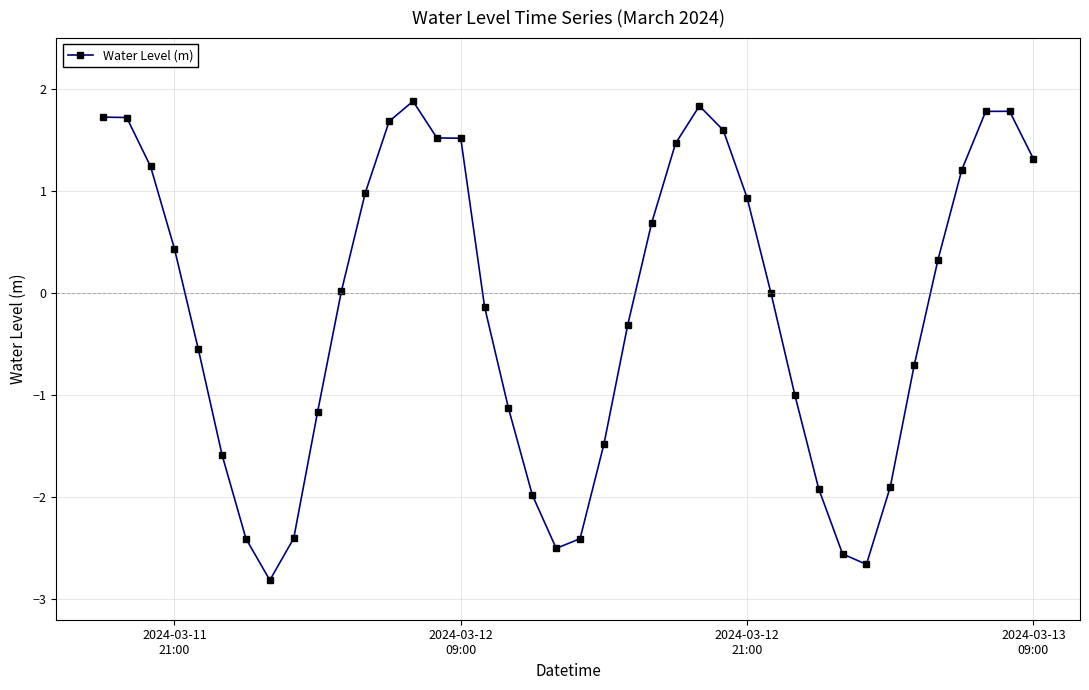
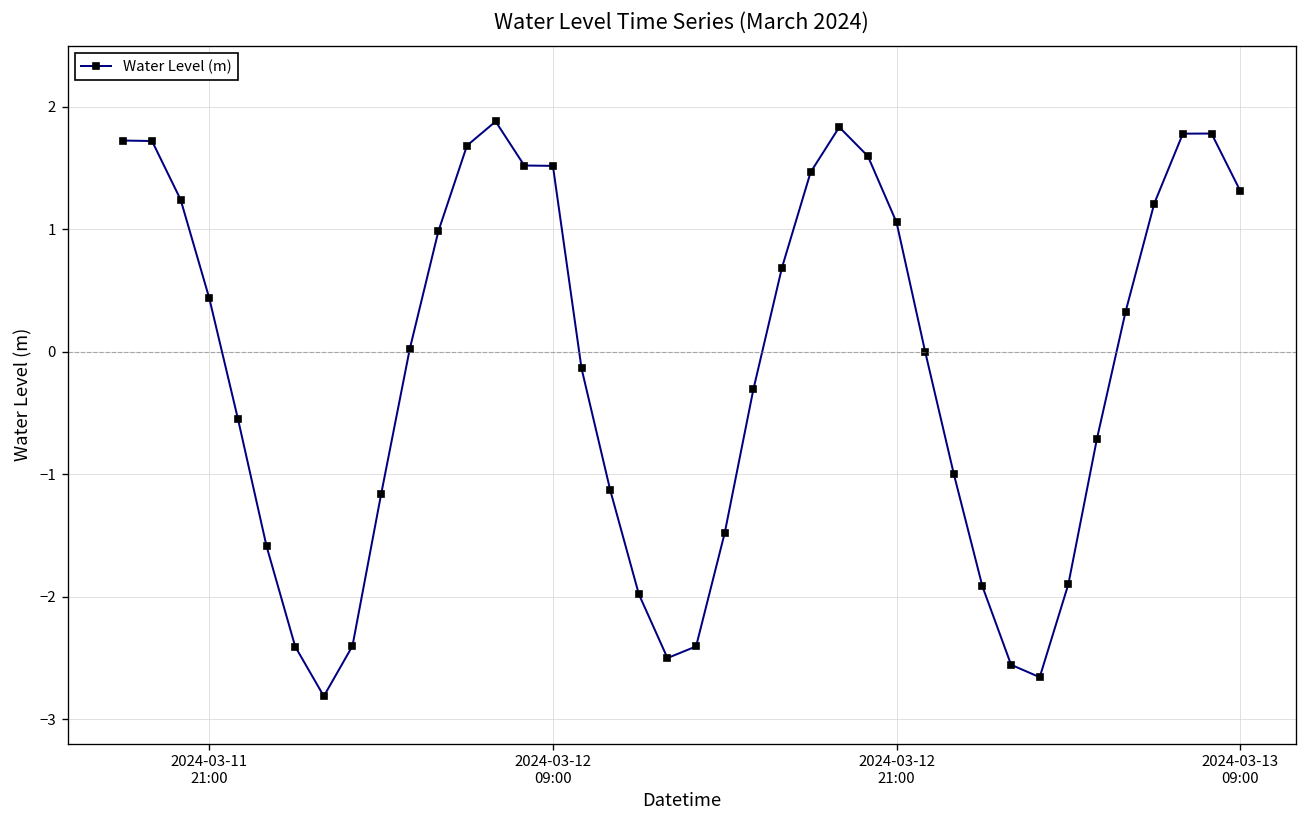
  {
    "2024-03-11 21:00": 0.44,
    "2024-03-12 09:00": 1.52,
-   "2024-03-12 21:00": 0.93,
+   "2024-03-12 21:00": 1.06,
    "2024-03-13 09:00": 1.32
  }
